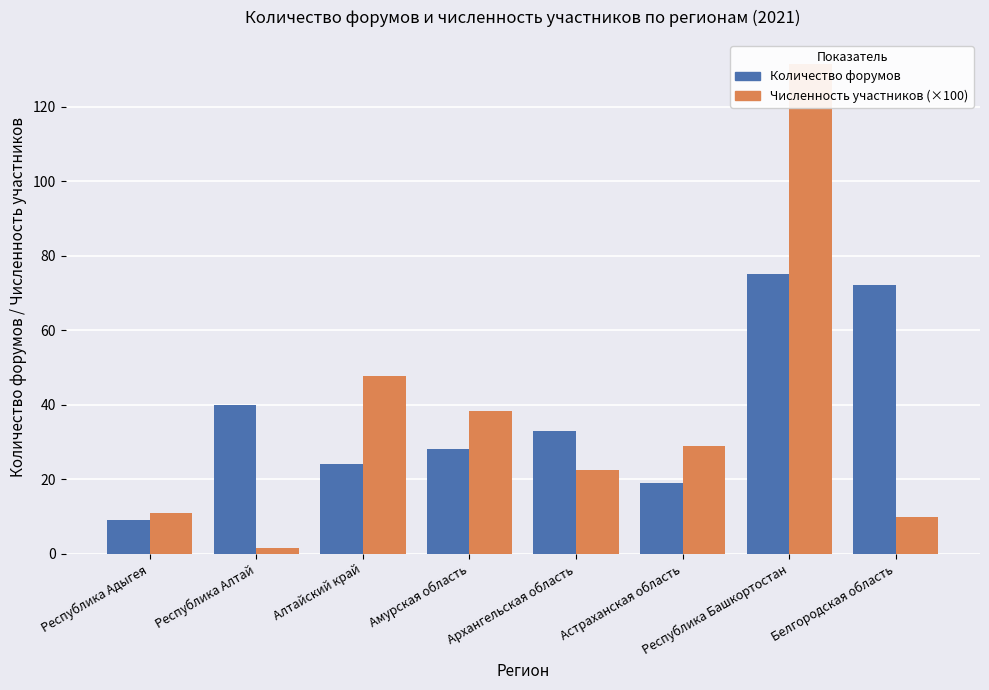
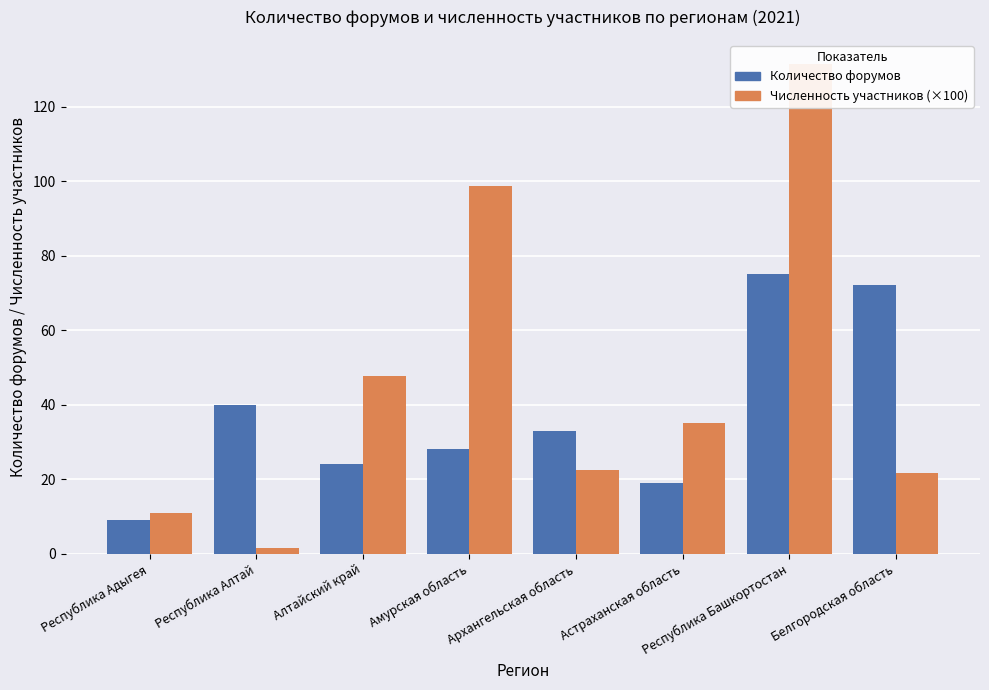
  {
    "Количество форумов": {
      "Республика Адыгея": 9,
      "Республика Алтай": 40,
      "Алтайский край": 24,
      "Амурская область": 28,
      "Архангельская область": 33,
      "Астраханская область": 19,
      "Республика Башкортостан": 75,
      "Белгородская область": 72
    },
    "Численность участников (×100)": {
      "Республика Адыгея": 11,
      "Республика Алтай": 2,
      "Алтайский край": 48,
-     "Амурская область": 38,
+     "Амурская область": 99,
      "Архангельская область": 22,
-     "Астраханская область": 29,
-     "Белгородская область": 10
+     "Астраханская область": 35,
+     "Белгородская область": 22
    }
  }
